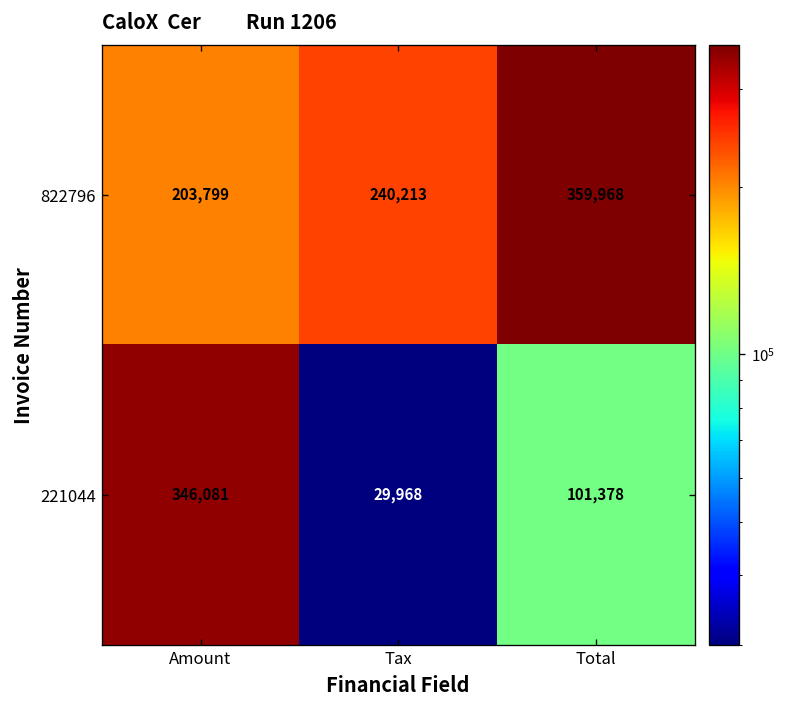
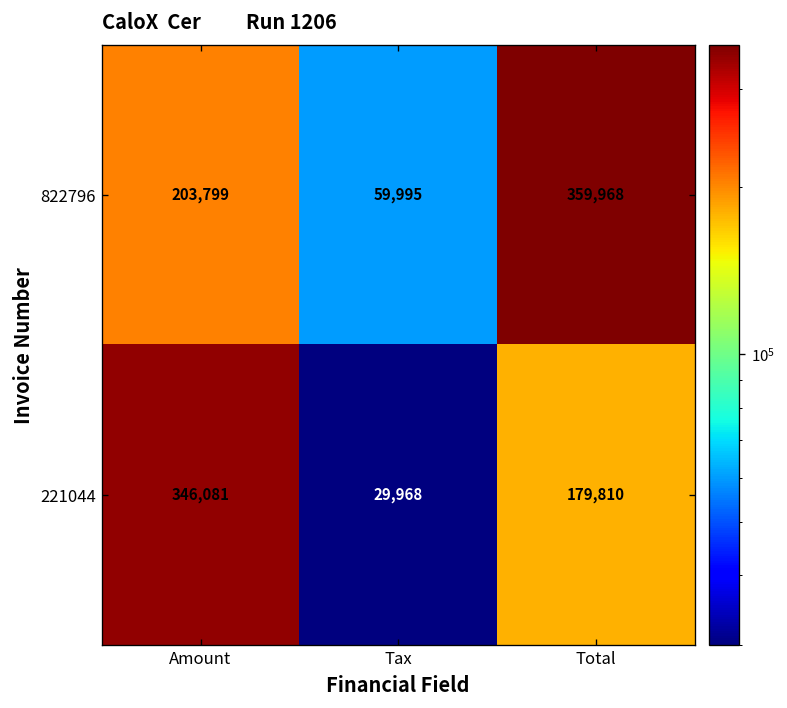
  {
    "822796": {
      "Amount": "203,799",
-     "Tax": "240,213",
+     "Tax": "59,995",
      "Total": "359,968"
    },
    "221044": {
      "Amount": "346,081",
      "Tax": "29,968",
-     "Total": "101,378"
+     "Total": "179,810"
    }
  }
